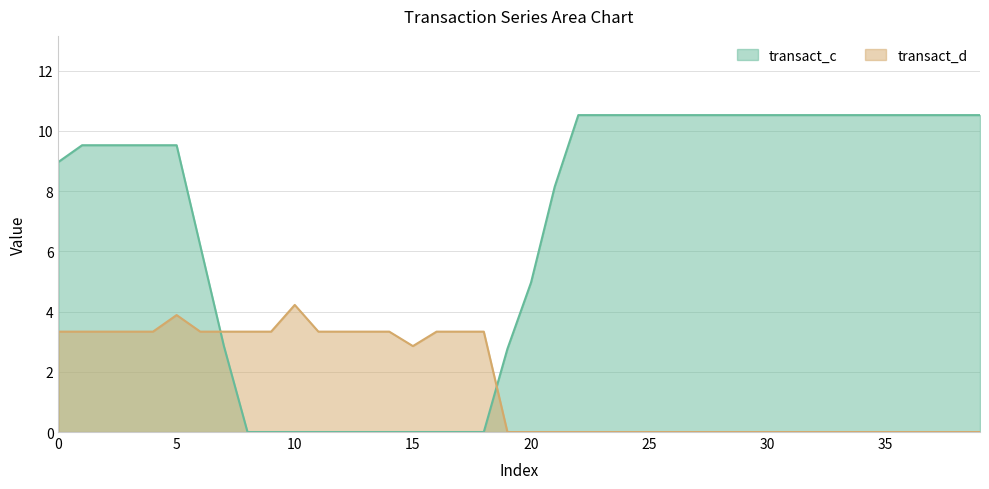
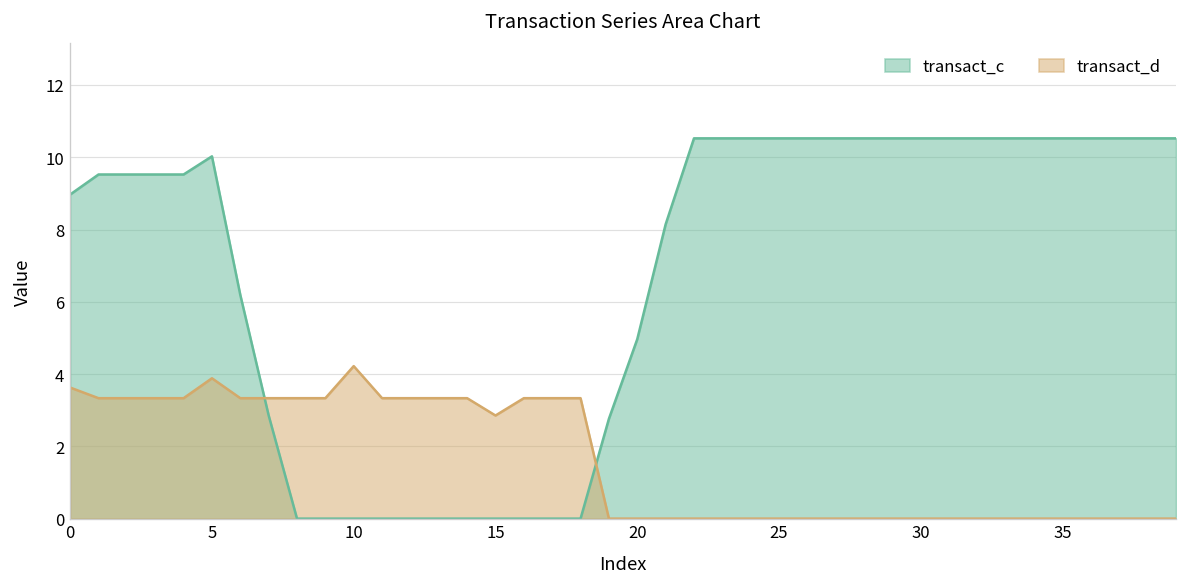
  {
    "transact_c": {
      "0": 9.0,
-     "5": 9.5,
+     "5": 10.0,
      "10": 0.0,
      "15": 0.0,
      "20": 5.0,
      "25": 10.5,
      "30": 10.5,
      "35": 10.5
    },
    "transact_d": {
-     "0": 3.3,
+     "0": 3.6,
      "5": 3.9,
      "10": 4.2,
      "15": 2.9,
      "20": 0.0,
      "25": 0.0,
      "30": 0.0,
      "35": 0.0
    }
  }
